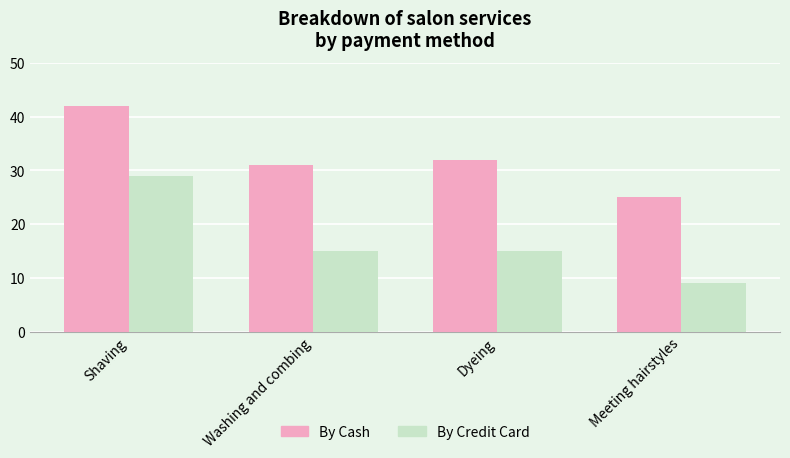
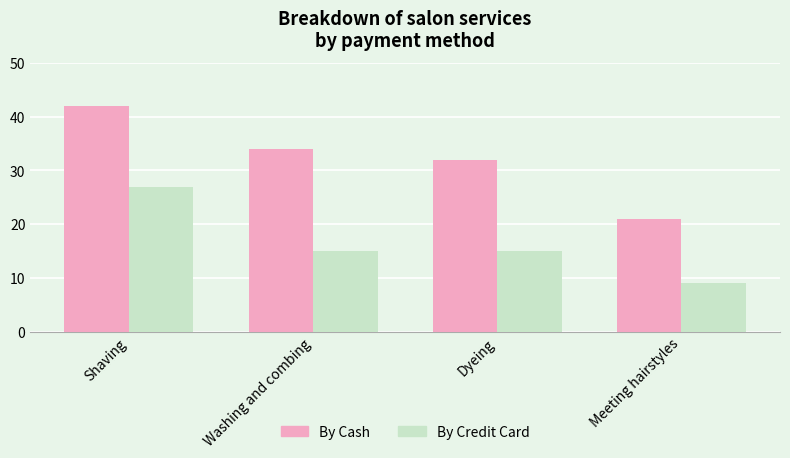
  {
    "By Cash": {
      "Shaving": 42,
-     "Washing and combing": 31,
+     "Washing and combing": 34,
      "Dyeing": 32,
-     "Meeting hairstyles": 25
+     "Meeting hairstyles": 21
    },
    "By Credit Card": {
-     "Shaving": 29,
+     "Shaving": 27,
      "Washing and combing": 15,
      "Dyeing": 15,
      "Meeting hairstyles": 9
    }
  }
